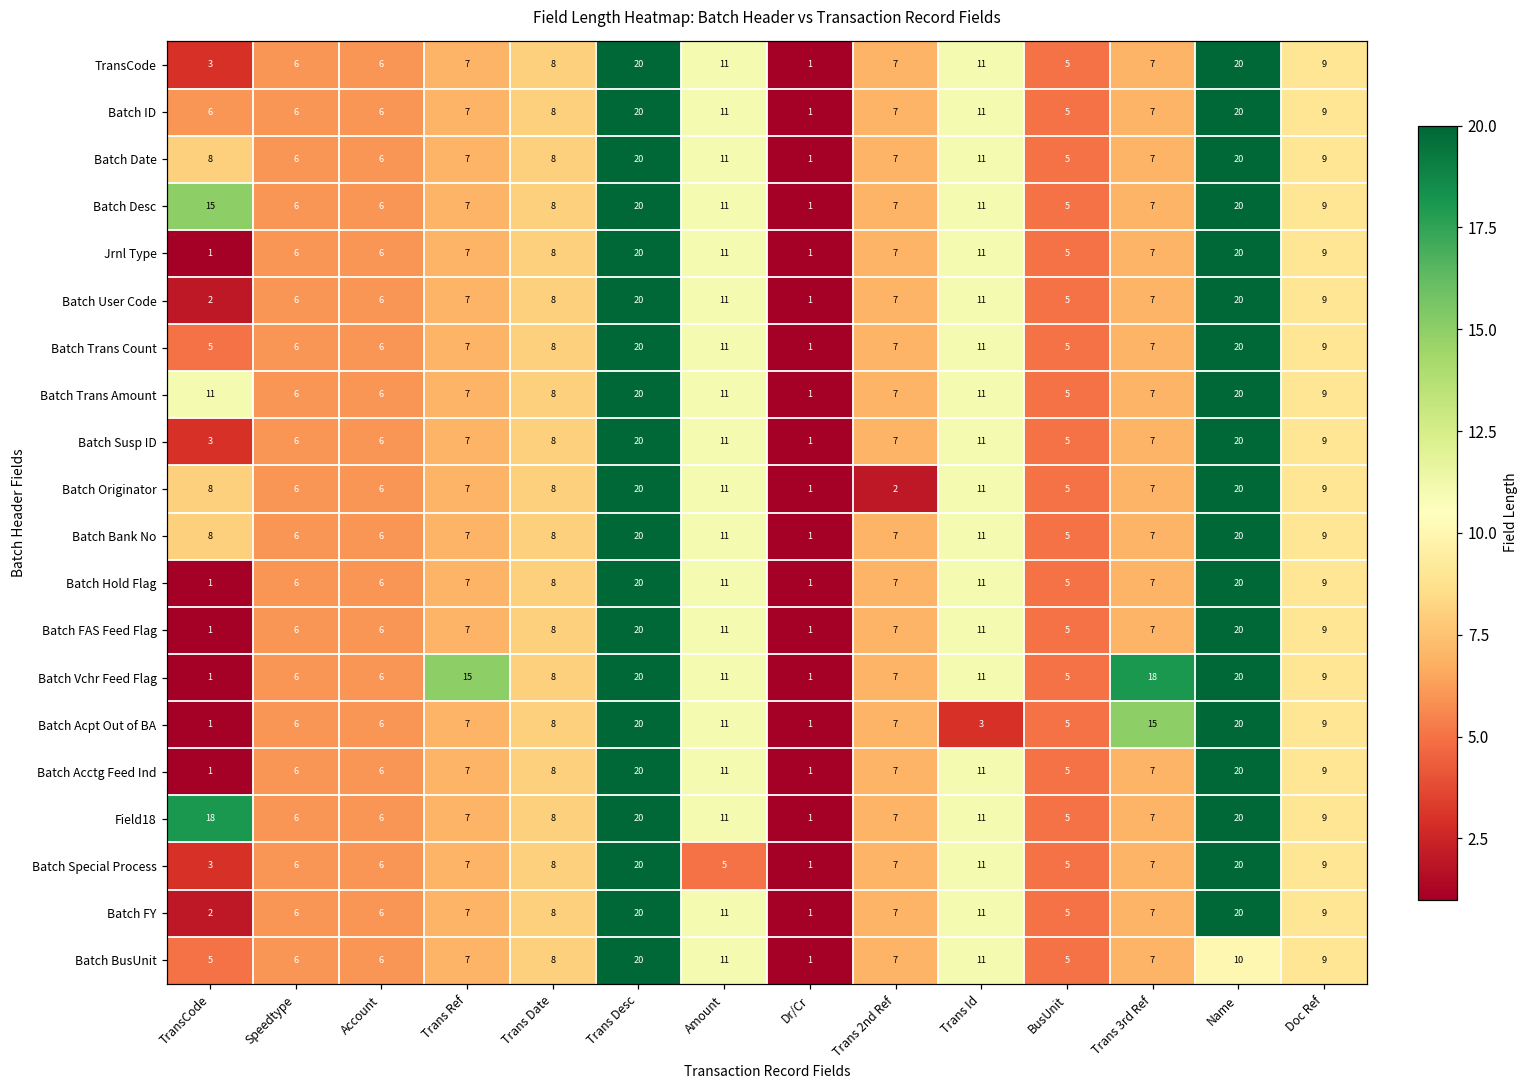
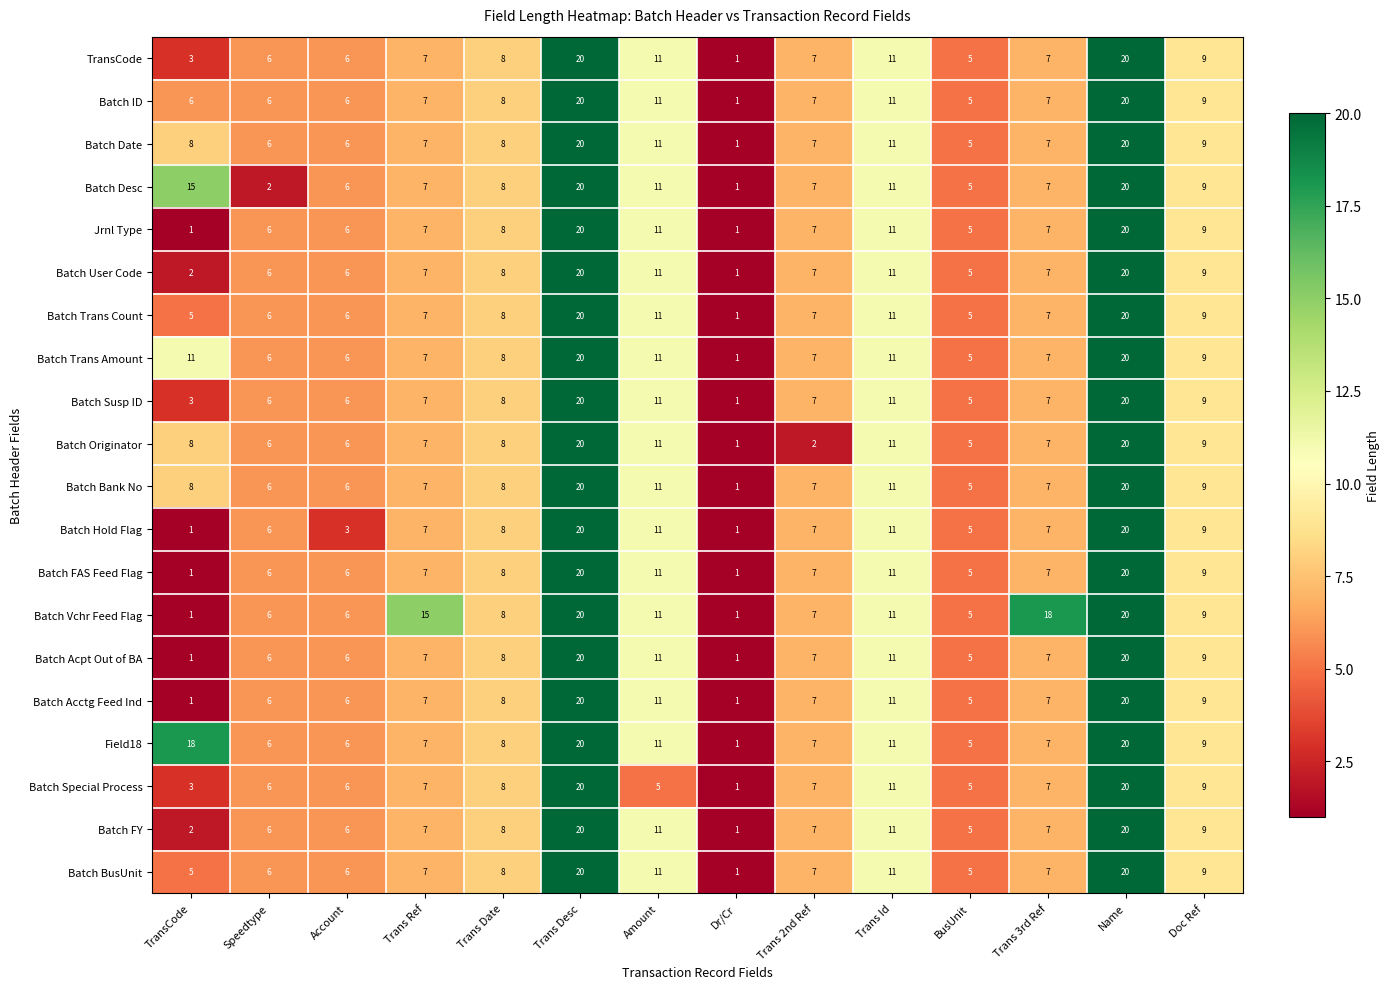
  {
    "Batch Desc": {
      "TransCode": 15,
-     "Speedtype": 6,
+     "Speedtype": 2,
      "Account": 6,
      "Trans Ref": 7,
      "Trans Date": 8,
      "Trans Desc": 20,
      "Amount": 11,
      "Dr/Cr": 1,
      "Trans 2nd Ref": 7,
      "Trans Id": 11,
      "BusUnit": 5,
      "Trans 3rd Ref": 7,
      "Name": 20,
      "Doc Ref": 9
    },
    "Batch Hold Flag": {
      "TransCode": 1,
      "Speedtype": 6,
-     "Account": 6,
+     "Account": 3,
      "Trans Ref": 7,
      "Trans Date": 8,
      "Trans Desc": 20,
      "Amount": 11,
      "Dr/Cr": 1,
      "Trans 2nd Ref": 7,
      "Trans Id": 11,
      "BusUnit": 5,
      "Trans 3rd Ref": 7,
      "Name": 20,
      "Doc Ref": 9
    },
    "Batch Acpt Out of BA": {
      "TransCode": 1,
      "Speedtype": 6,
      "Account": 6,
      "Trans Ref": 7,
      "Trans Date": 8,
      "Trans Desc": 20,
      "Amount": 11,
      "Dr/Cr": 1,
      "Trans 2nd Ref": 7,
-     "Trans Id": 3,
+     "Trans Id": 11,
      "BusUnit": 5,
-     "Trans 3rd Ref": 15,
+     "Trans 3rd Ref": 7,
      "Name": 20,
      "Doc Ref": 9
    },
    "Batch BusUnit": {
      "TransCode": 5,
      "Speedtype": 6,
      "Account": 6,
      "Trans Ref": 7,
      "Trans Date": 8,
      "Trans Desc": 20,
      "Amount": 11,
      "Dr/Cr": 1,
      "Trans 2nd Ref": 7,
      "Trans Id": 11,
      "BusUnit": 5,
      "Trans 3rd Ref": 7,
-     "Name": 10,
+     "Name": 20,
      "Doc Ref": 9
    }
  }
